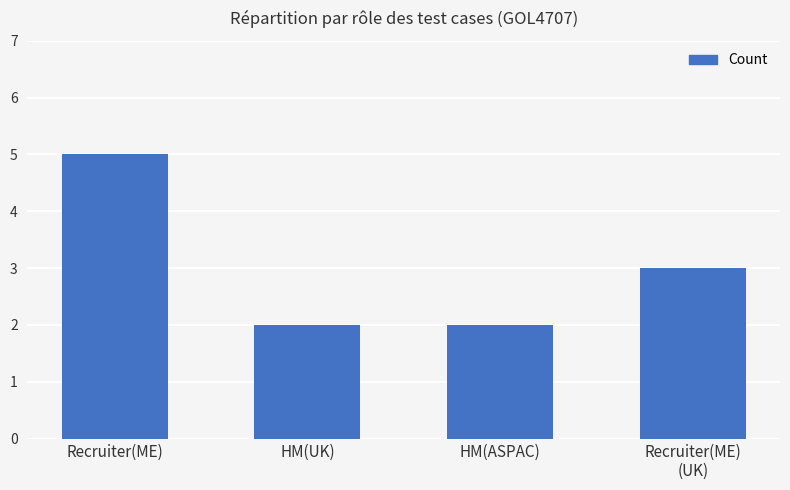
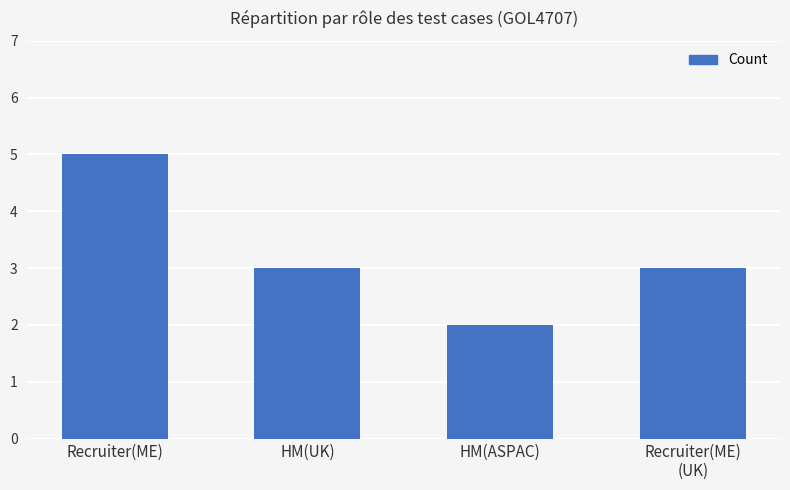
  {
    "Recruiter(ME)": 5,
-   "HM(UK)": 2,
+   "HM(UK)": 3,
    "HM(ASPAC)": 2,
    "Recruiter(ME) (UK)": 3
  }
